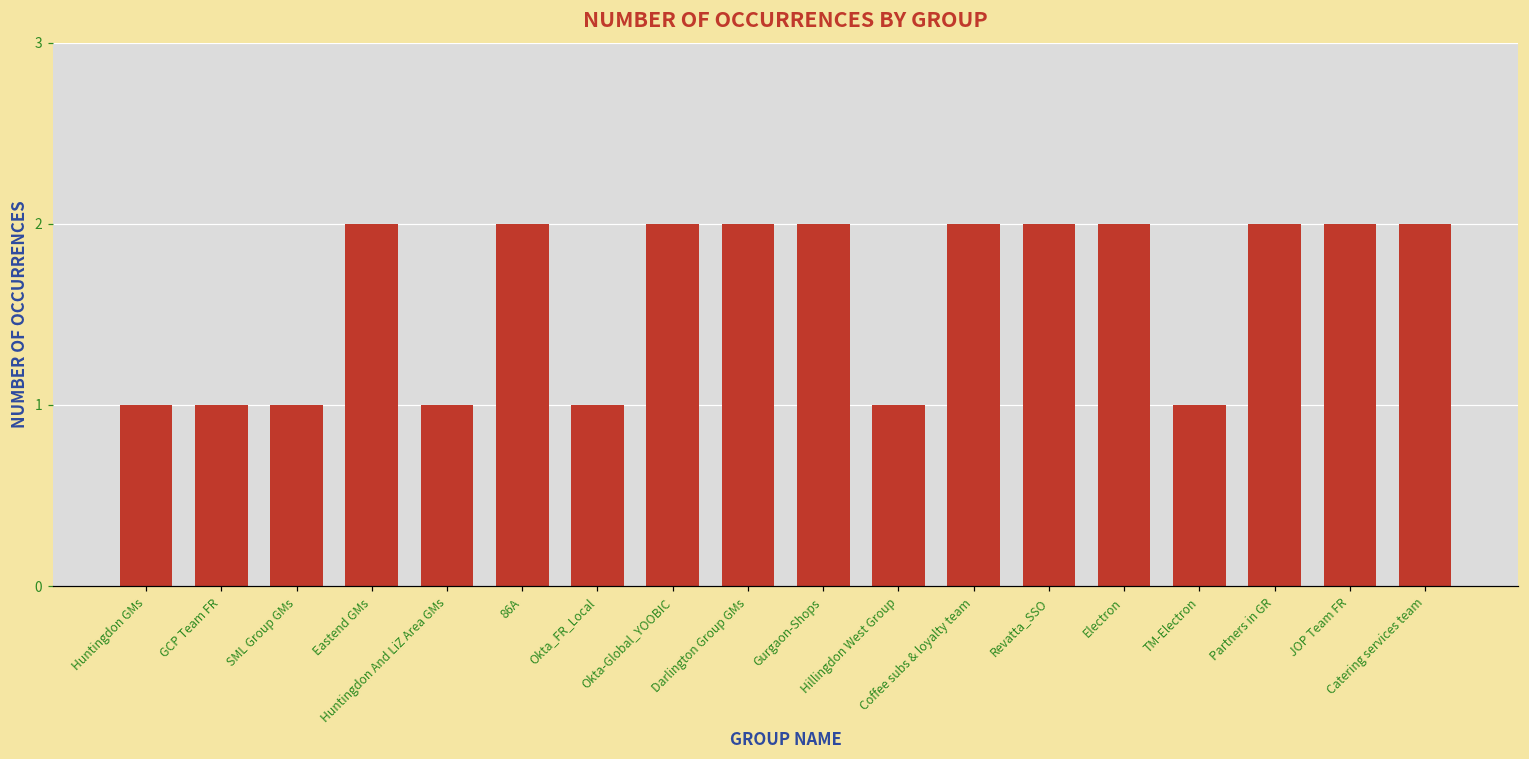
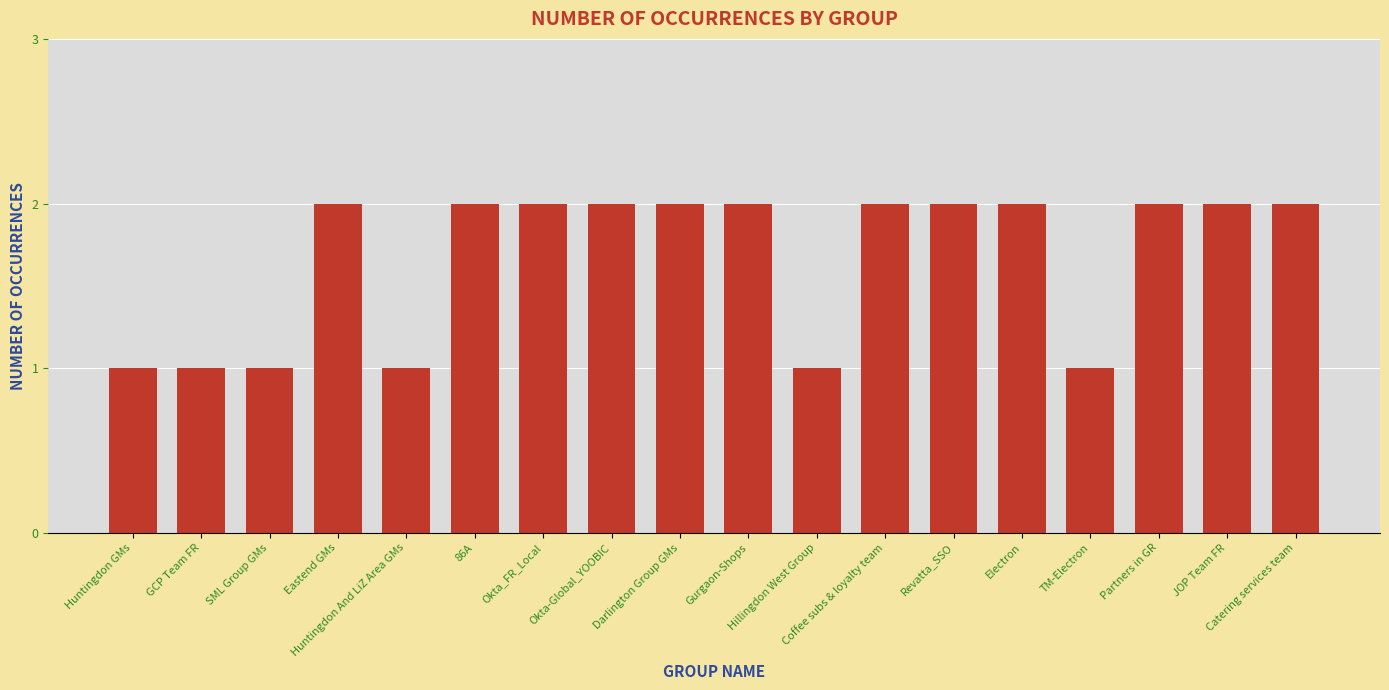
  {
    "Huntingdon GMs": 1,
    "GCP Team FR": 1,
    "SML Group GMs": 1,
    "Eastend GMs": 2,
    "Huntingdon And LiZ Area GMs": 1,
    "86A": 2,
-   "Okta_FR_Local": 1,
+   "Okta_FR_Local": 2,
    "Okta-Global_YOOBIC": 2,
    "Darlington Group GMs": 2,
    "Gurgaon-Shops": 2,
    "Hillingdon West Group": 1,
    "Coffee subs & loyalty team": 2,
    "Revatta_SSO": 2,
    "Electron": 2,
    "TM-Electron": 1,
    "Partners in GR": 2,
    "JOP Team FR": 2,
    "Catering services team": 2
  }
